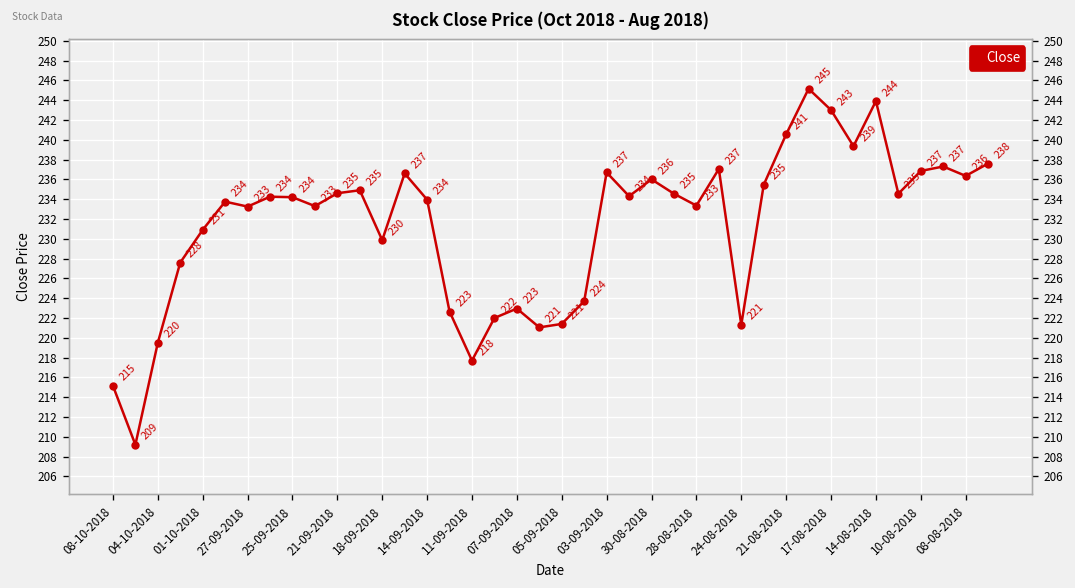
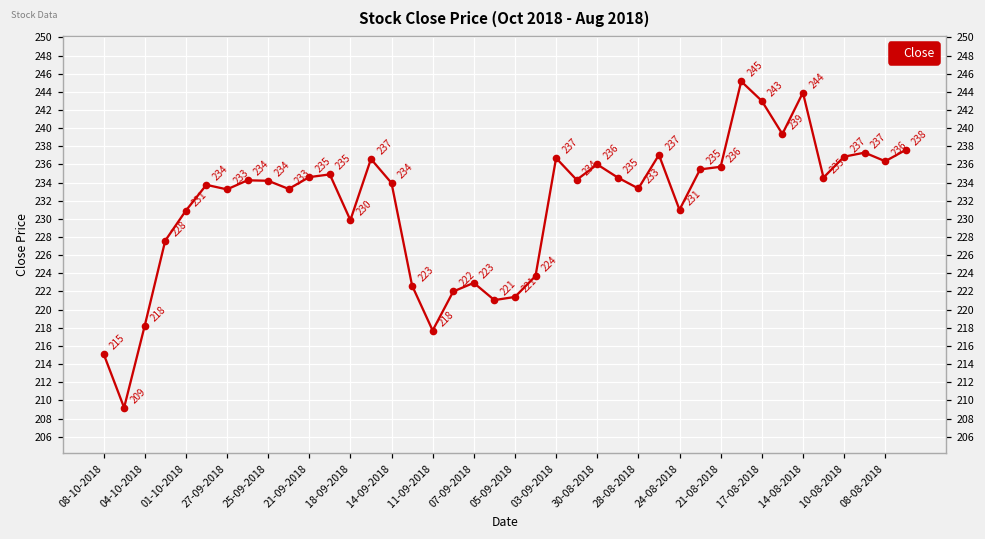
  {
    "08-10-2018": 215,
-   "04-10-2018": 220,
+   "04-10-2018": 218,
    "01-10-2018": 231,
    "25-09-2018": 234,
    "18-09-2018": 230,
    "14-09-2018": 234,
    "11-09-2018": 218,
    "07-09-2018": 223,
    "05-09-2018": 221,
    "03-09-2018": 237,
    "30-08-2018": 236,
    "28-08-2018": 233,
-   "24-08-2018": 221,
-   "21-08-2018": 241,
+   "24-08-2018": 231,
+   "21-08-2018": 236,
    "17-08-2018": 243,
    "14-08-2018": 244
  }
